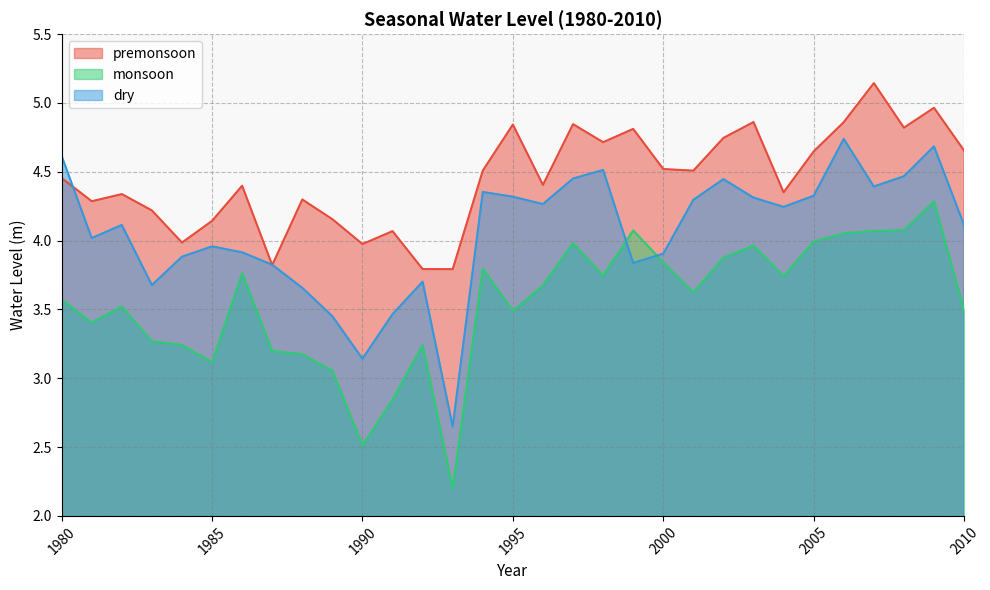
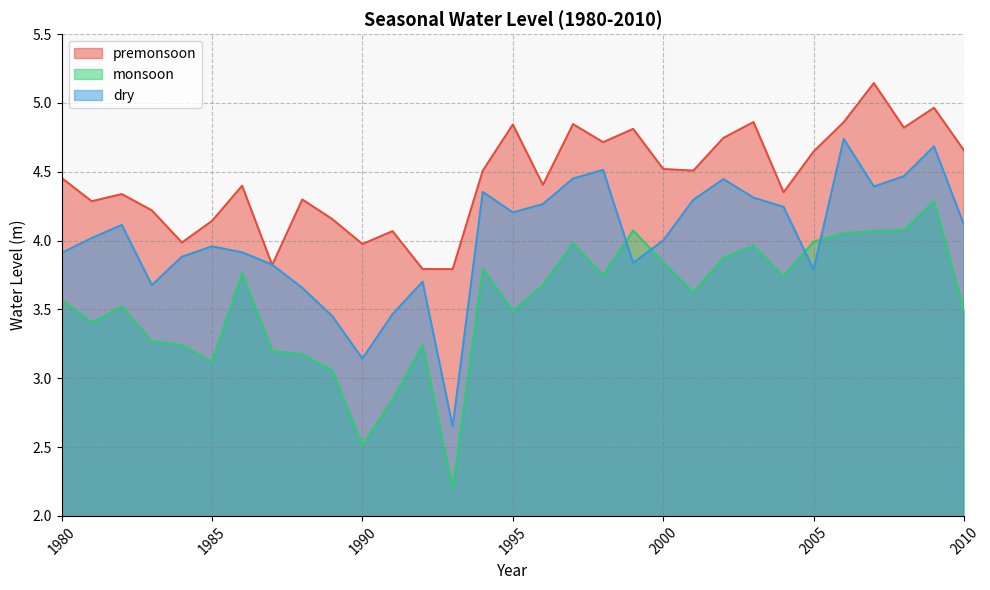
  {
    "premonsoon": {
      "1980": 4.45,
      "1985": 4.14,
      "1990": 3.97,
      "1995": 4.84,
      "2000": 4.52,
      "2005": 4.65,
      "2010": 4.65
    },
    "monsoon": {
      "1980": 3.57,
      "1985": 3.12,
      "1990": 2.51,
      "1995": 3.49,
      "2000": 3.84,
      "2005": 3.99,
      "2010": 3.49
    },
    "dry": {
-     "1980": 4.62,
+     "1980": 3.91,
      "1985": 3.96,
      "1990": 3.14,
-     "1995": 4.32,
-     "2000": 3.91,
-     "2005": 4.33,
+     "1995": 4.21,
+     "2000": 4.00,
+     "2005": 3.79,
      "2010": 4.11
    }
  }
